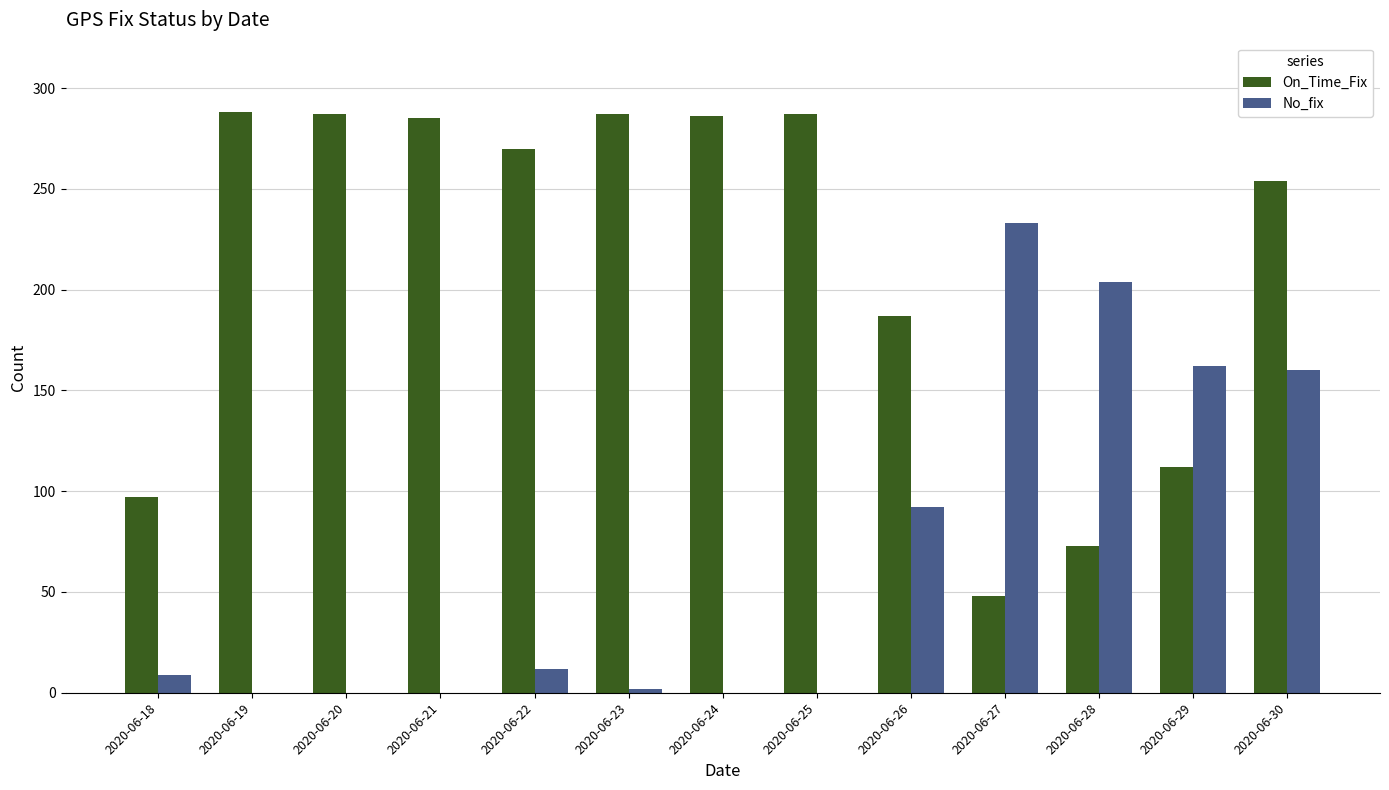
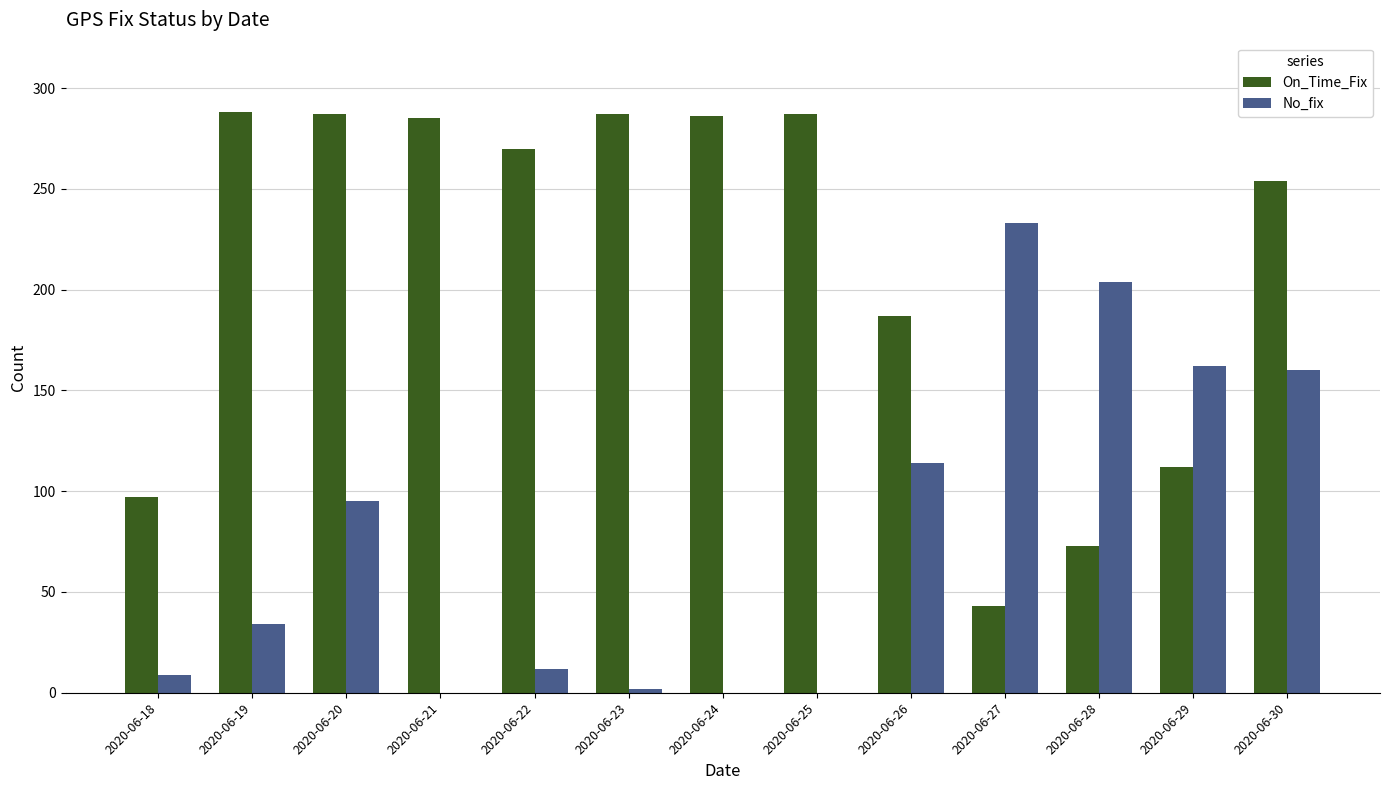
  {
    "On_Time_Fix": {
      "2020-06-18": 97,
      "2020-06-19": 288,
      "2020-06-20": 287,
      "2020-06-21": 285,
      "2020-06-22": 270,
      "2020-06-23": 287,
      "2020-06-24": 286,
      "2020-06-25": 287,
      "2020-06-26": 187,
-     "2020-06-27": 48,
+     "2020-06-27": 43,
      "2020-06-28": 73,
      "2020-06-29": 112,
      "2020-06-30": 254
    },
    "No_fix": {
      "2020-06-18": 9,
-     "2020-06-19": 0,
-     "2020-06-20": 0,
+     "2020-06-19": 34,
+     "2020-06-20": 95,
      "2020-06-21": 0,
      "2020-06-22": 12,
      "2020-06-23": 2,
      "2020-06-24": 0,
      "2020-06-25": 0,
-     "2020-06-26": 92,
+     "2020-06-26": 114,
      "2020-06-27": 233,
      "2020-06-28": 204,
      "2020-06-29": 162,
      "2020-06-30": 160
    }
  }
